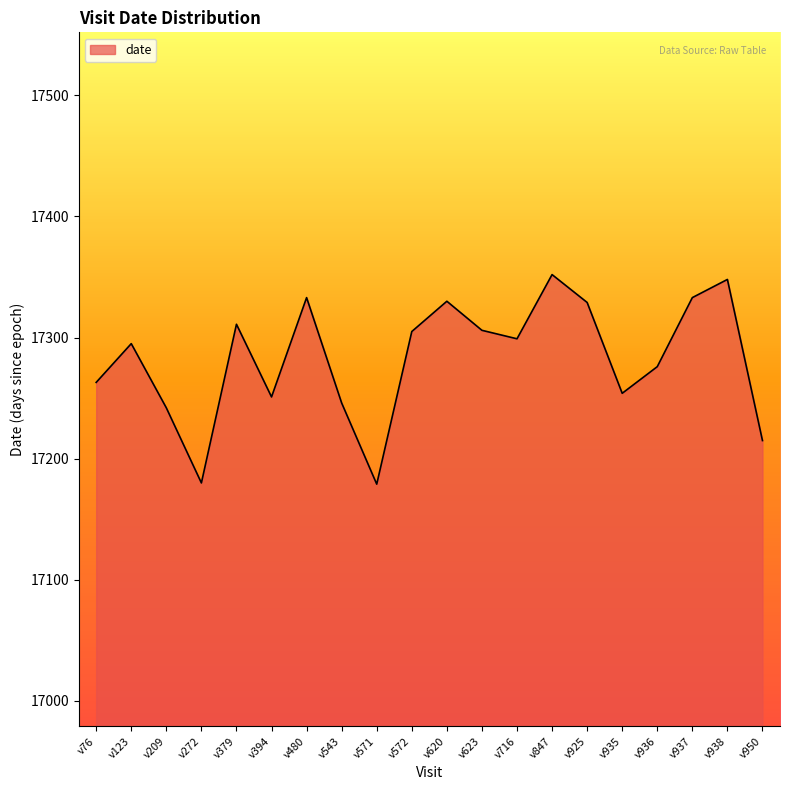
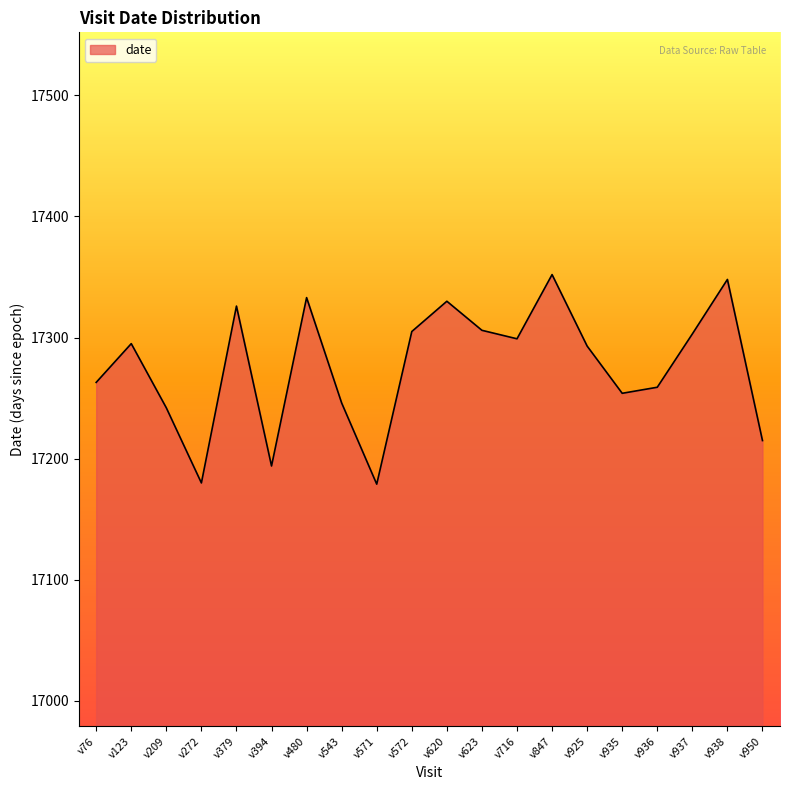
  {
    "v76": 17263,
    "v123": 17295,
    "v209": 17242,
    "v272": 17180,
-   "v379": 17311,
-   "v394": 17251,
+   "v379": 17326,
+   "v394": 17194,
    "v480": 17333,
    "v543": 17246,
    "v571": 17179,
    "v572": 17305,
    "v620": 17330,
    "v623": 17306,
    "v716": 17299,
    "v847": 17352,
-   "v925": 17329,
+   "v925": 17293,
    "v935": 17254,
-   "v936": 17276,
-   "v937": 17333,
+   "v936": 17259,
+   "v937": 17303,
    "v938": 17348,
    "v950": 17215
  }
